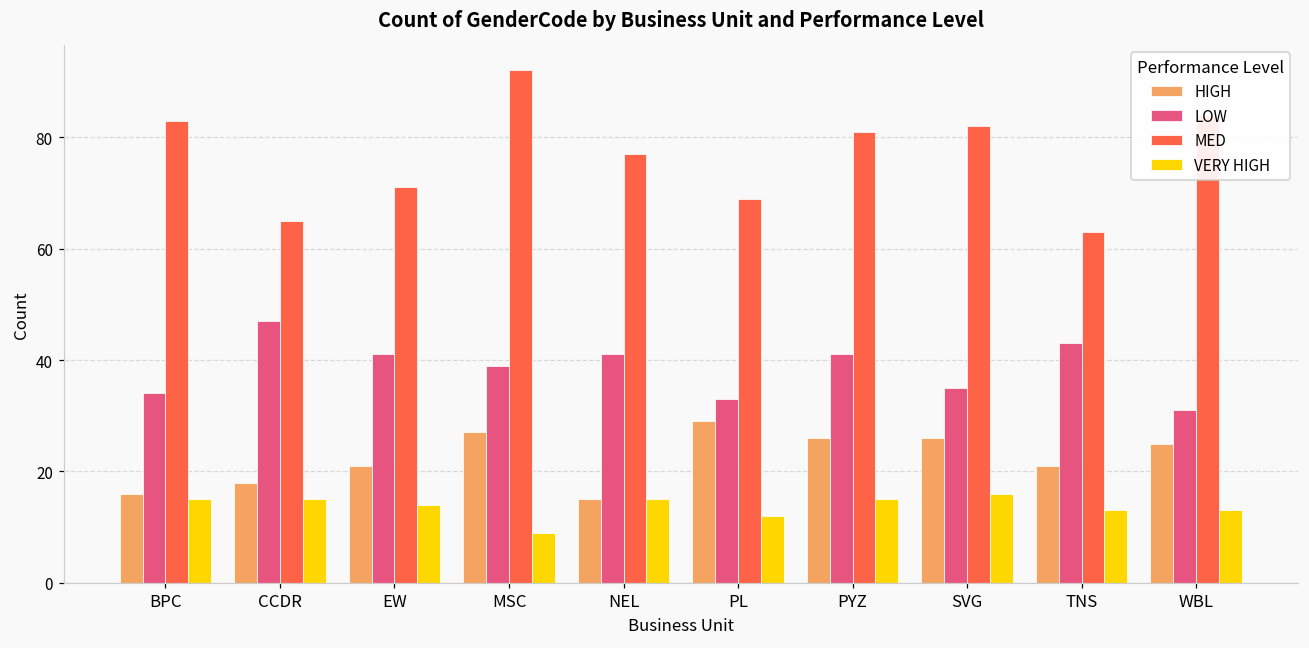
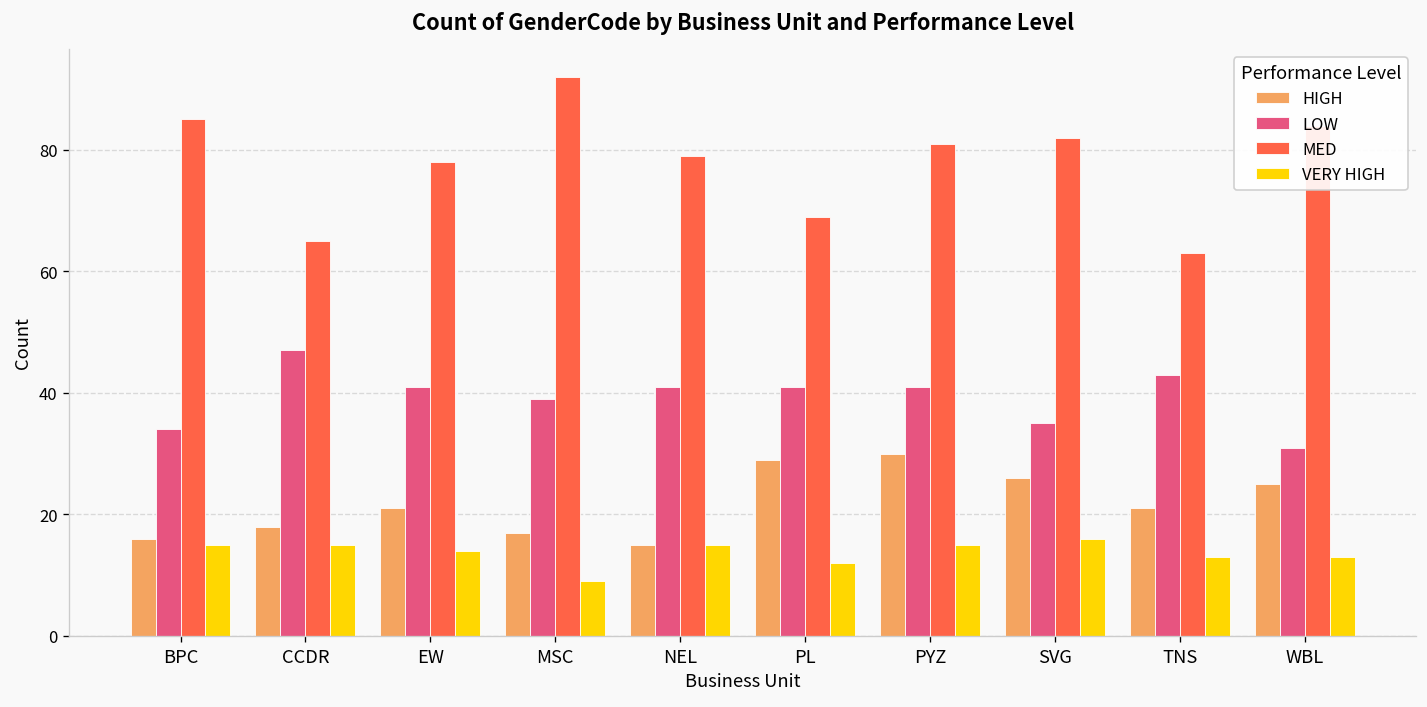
  {
    "HIGH": {
      "BPC": 16,
      "CCDR": 18,
      "EW": 21,
-     "MSC": 27,
+     "MSC": 17,
      "NEL": 15,
      "PL": 29,
-     "PYZ": 26,
+     "PYZ": 30,
      "SVG": 26,
      "TNS": 21,
      "WBL": 25
    },
    "LOW": {
      "BPC": 34,
      "CCDR": 47,
      "EW": 41,
      "MSC": 39,
      "NEL": 41,
-     "PL": 33,
+     "PL": 41,
      "PYZ": 41,
      "SVG": 35,
      "TNS": 43,
      "WBL": 31
    },
    "MED": {
-     "BPC": 83,
+     "BPC": 85,
      "CCDR": 65,
-     "EW": 71,
+     "EW": 78,
      "MSC": 92,
-     "NEL": 77,
+     "NEL": 79,
      "PL": 69,
      "PYZ": 81,
      "SVG": 82,
      "TNS": 63
    },
    "VERY HIGH": {
      "BPC": 15,
      "CCDR": 15,
      "EW": 14,
      "MSC": 9,
      "NEL": 15,
      "PL": 12,
      "PYZ": 15,
      "SVG": 16,
      "TNS": 13,
      "WBL": 13
    }
  }
